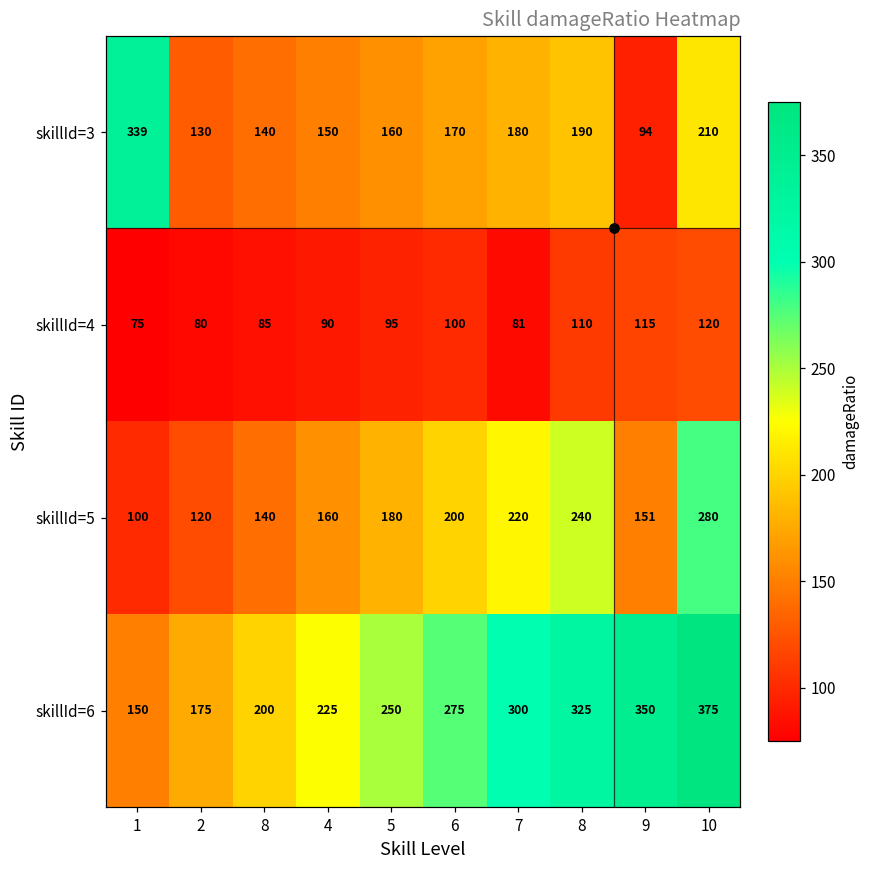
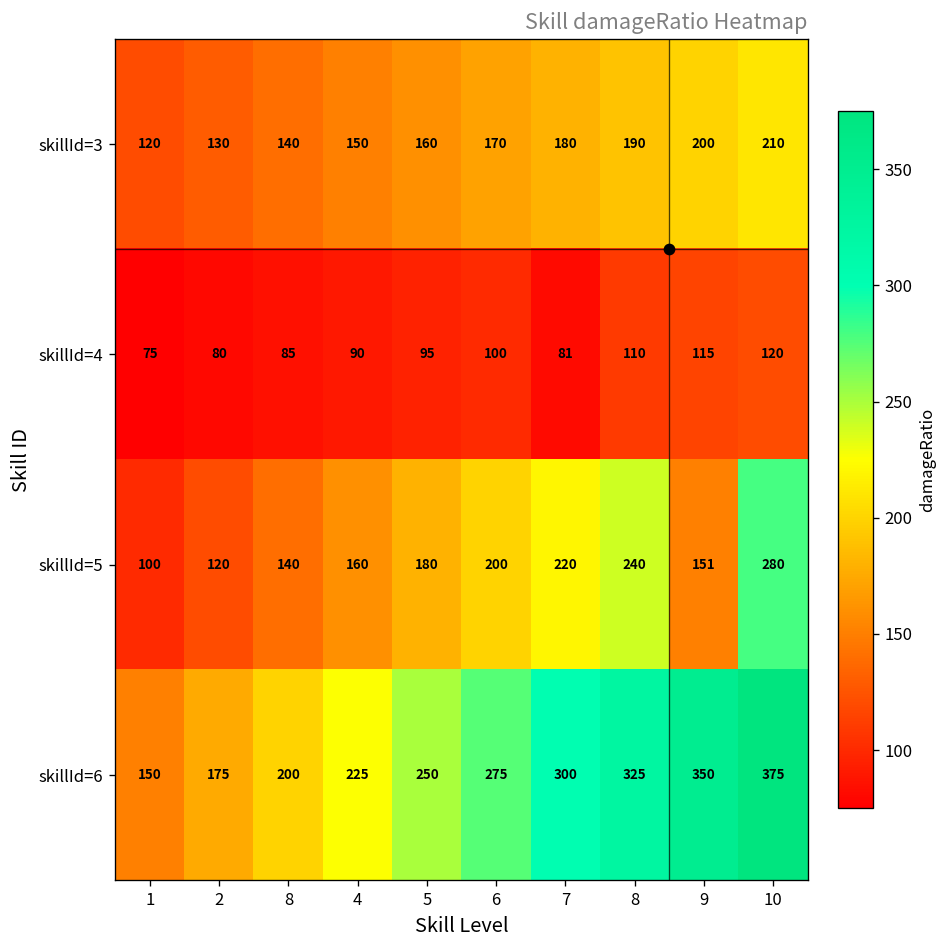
  {
    "skillId=3": {
-     "1": 339,
+     "1": 120,
      "2": 130,
      "4": 150,
      "5": 160,
      "6": 170,
      "7": 180,
-     "9": 94,
+     "9": 200,
      "10": 210
    },
    "skillId=4": {
      "1": 75,
      "2": 80,
      "4": 90,
      "5": 95,
      "6": 100,
      "7": 81,
      "9": 115,
      "10": 120
    },
    "skillId=5": {
      "1": 100,
      "2": 120,
      "4": 160,
      "5": 180,
      "6": 200,
      "7": 220,
      "9": 151,
      "10": 280
    },
    "skillId=6": {
      "1": 150,
      "2": 175,
      "4": 225,
      "5": 250,
      "6": 275,
      "7": 300,
      "9": 350,
      "10": 375
    }
  }
